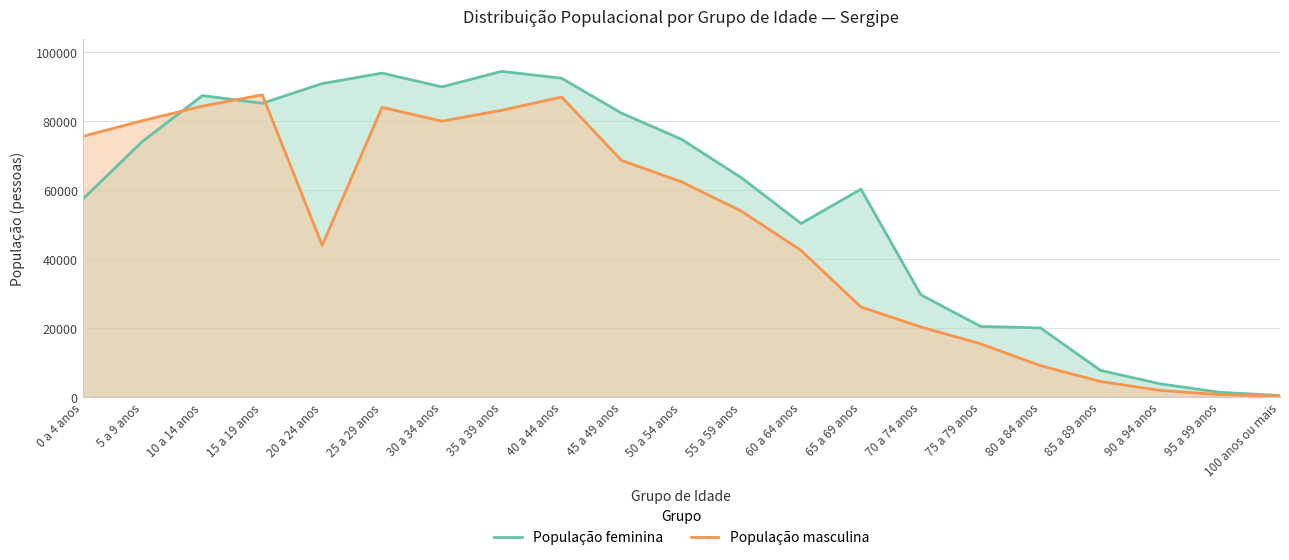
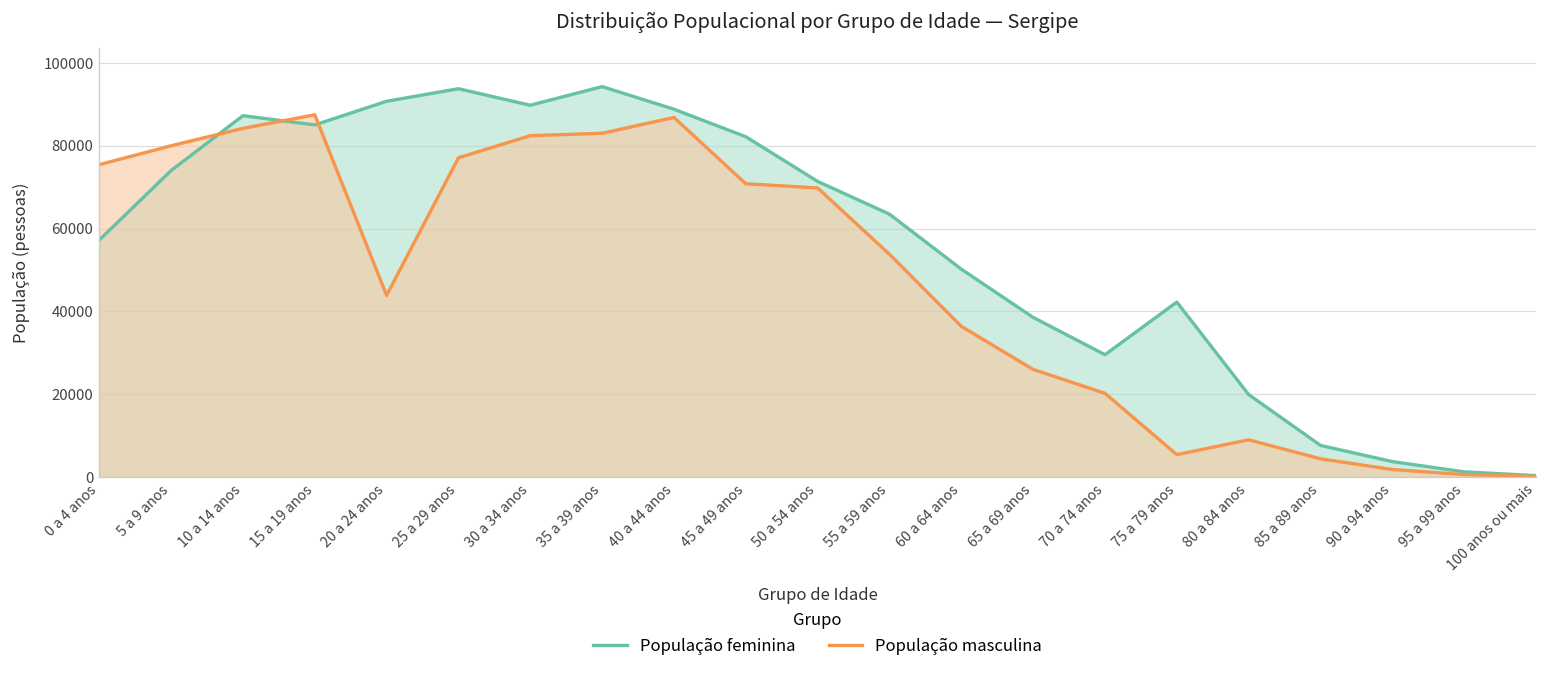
  {
    "População feminina": {
      "0 a 4 anos": 57000,
      "5 a 9 anos": 74000,
      "10 a 14 anos": 87000,
      "15 a 19 anos": 85000,
      "20 a 24 anos": 91000,
      "25 a 29 anos": 94000,
      "30 a 34 anos": 90000,
      "35 a 39 anos": 94000,
-     "40 a 44 anos": 92000,
+     "40 a 44 anos": 89000,
      "45 a 49 anos": 82000,
-     "50 a 54 anos": 75000,
+     "50 a 54 anos": 71000,
      "55 a 59 anos": 64000,
      "60 a 64 anos": 50000,
-     "65 a 69 anos": 60000,
+     "65 a 69 anos": 39000,
      "70 a 74 anos": 30000,
-     "75 a 79 anos": 20000,
+     "75 a 79 anos": 42000,
      "80 a 84 anos": 20000,
      "85 a 89 anos": 8000,
      "90 a 94 anos": 4000
    },
    "População masculina": {
      "0 a 4 anos": 75000,
      "5 a 9 anos": 80000,
      "10 a 14 anos": 84000,
      "15 a 19 anos": 87000,
      "20 a 24 anos": 44000,
-     "25 a 29 anos": 84000,
-     "30 a 34 anos": 80000,
+     "25 a 29 anos": 77000,
+     "30 a 34 anos": 82000,
      "35 a 39 anos": 83000,
      "40 a 44 anos": 87000,
-     "45 a 49 anos": 68000,
-     "50 a 54 anos": 62000,
+     "45 a 49 anos": 71000,
+     "50 a 54 anos": 70000,
      "55 a 59 anos": 54000,
-     "60 a 64 anos": 42000,
+     "60 a 64 anos": 36000,
      "65 a 69 anos": 26000,
      "70 a 74 anos": 20000,
-     "75 a 79 anos": 15000,
+     "75 a 79 anos": 5000,
      "80 a 84 anos": 9000,
      "85 a 89 anos": 4000,
      "90 a 94 anos": 2000
    }
  }
